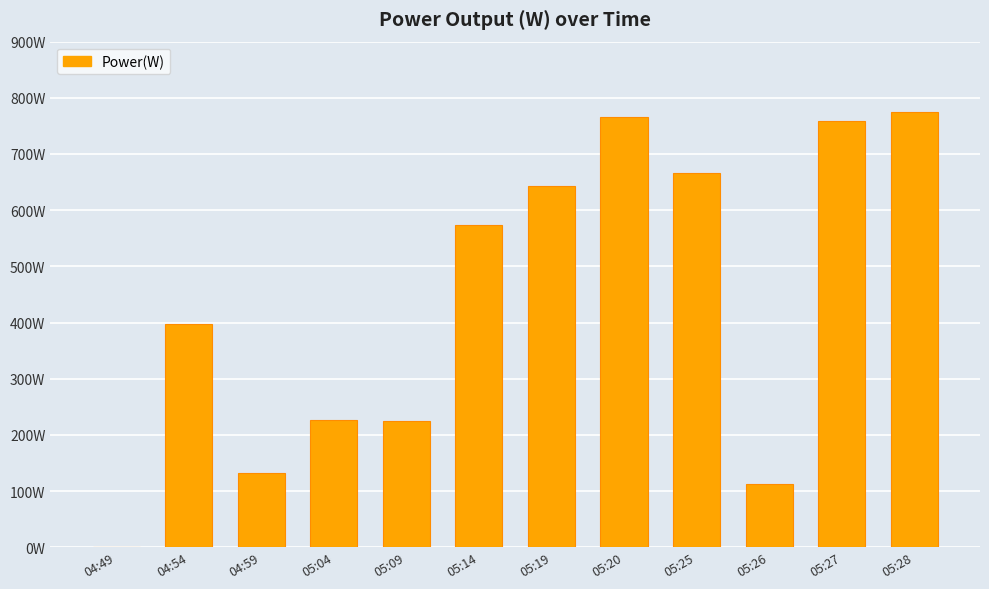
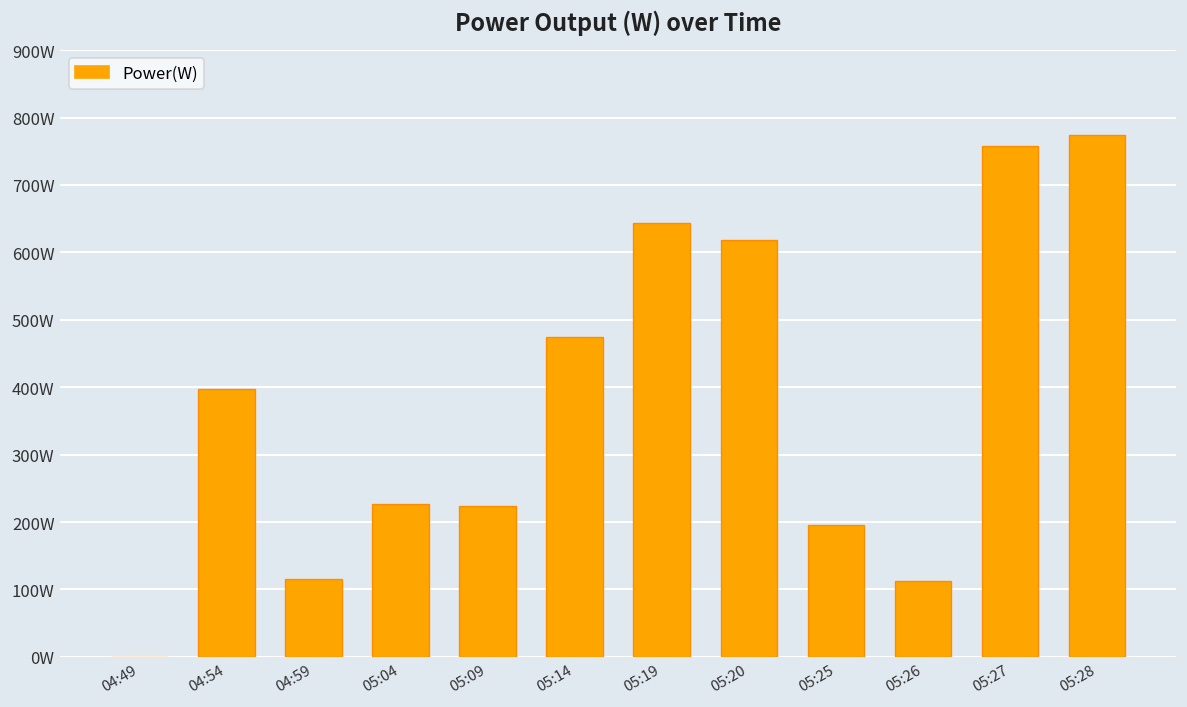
  {
    "04:49": "0W",
    "04:54": "400W",
-   "04:59": "130W",
+   "04:59": "120W",
    "05:04": "230W",
    "05:09": "220W",
-   "05:14": "570W",
+   "05:14": "480W",
    "05:19": "640W",
-   "05:20": "770W",
-   "05:25": "670W",
+   "05:20": "620W",
+   "05:25": "200W",
    "05:26": "110W",
    "05:27": "760W",
    "05:28": "770W"
  }
